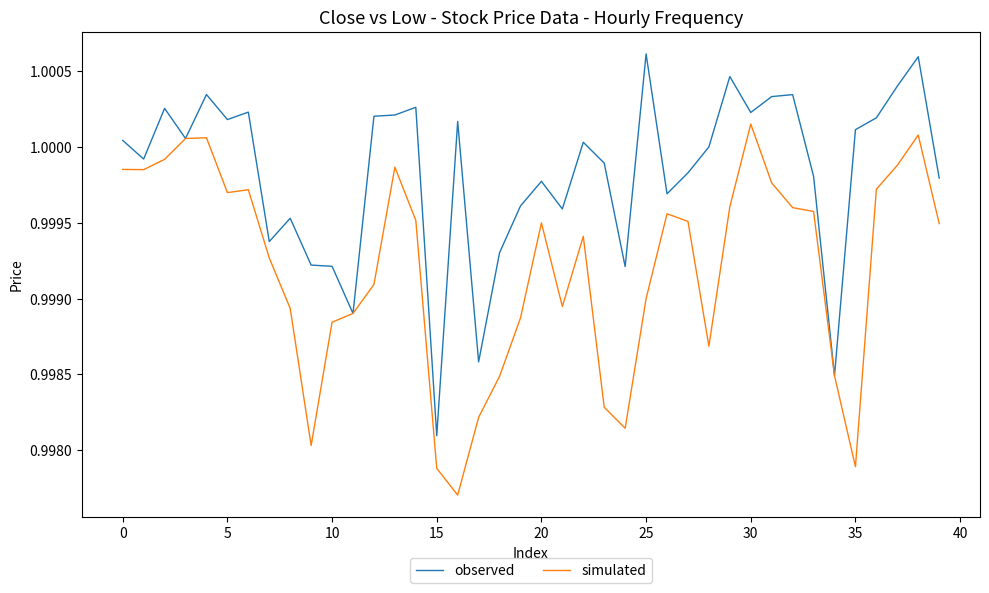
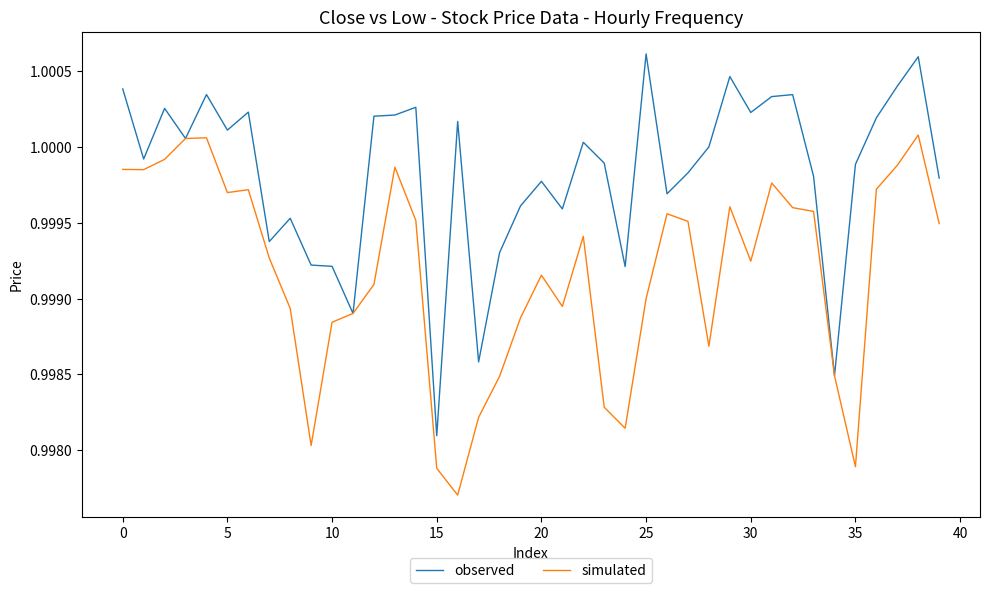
  {
    "observed": {
-     "0": 1.00004,
-     "5": 1.00018,
+     "0": 1.00038,
+     "5": 1.00011,
      "10": 0.99921,
      "15": 0.99810,
      "20": 0.99977,
      "25": 1.00061,
      "30": 1.00023,
-     "35": 1.00011
+     "35": 0.99988
    },
    "simulated": {
      "0": 0.99985,
      "5": 0.99970,
      "10": 0.99884,
      "15": 0.99788,
-     "20": 0.99950,
+     "20": 0.99915,
      "25": 0.99900,
-     "30": 1.00015,
+     "30": 0.99925,
      "35": 0.99789
    }
  }
